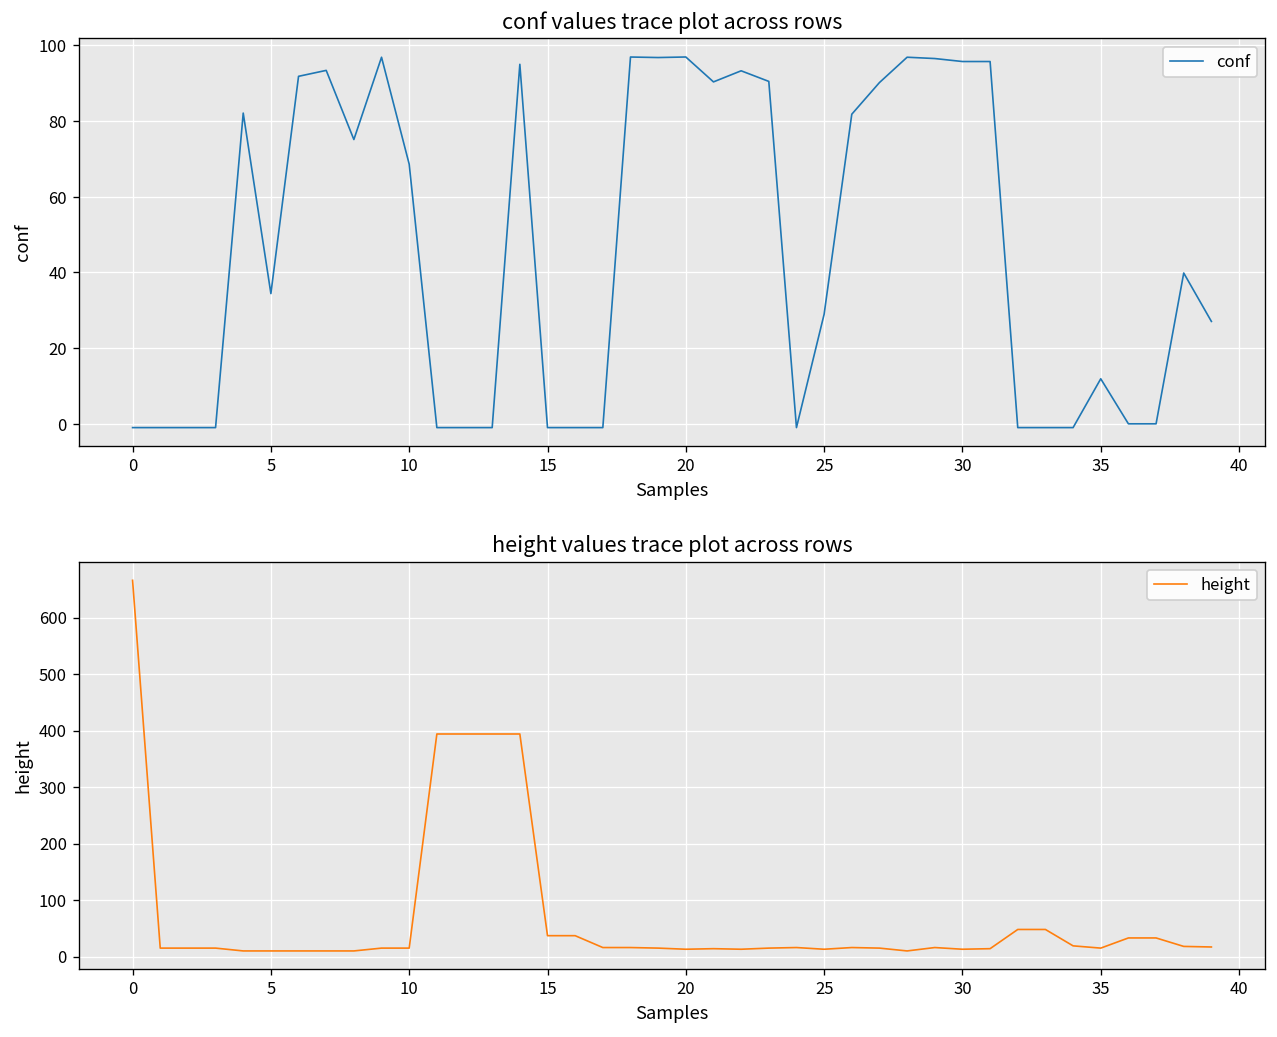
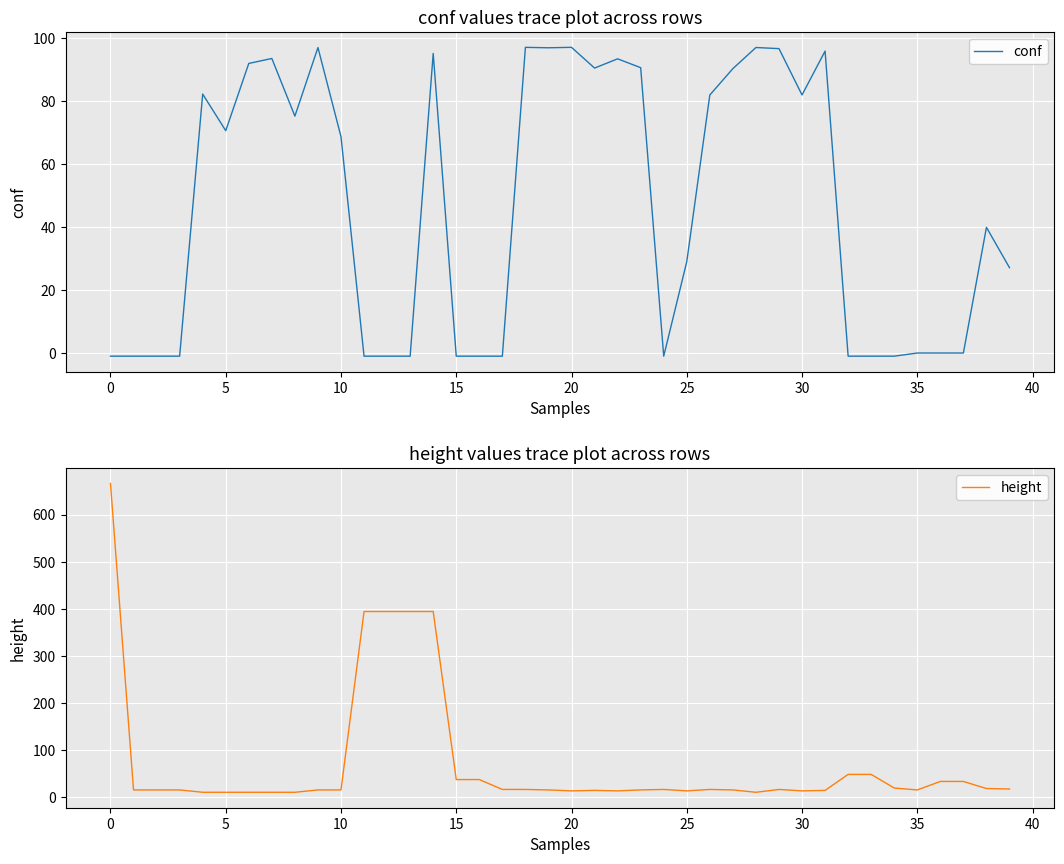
  {
    "conf values trace plot across rows": {
      "0": -1,
-     "5": 34,
+     "5": 70,
      "10": 69,
      "15": -1,
      "20": 97,
      "25": 29,
-     "30": 96,
-     "35": 12
+     "30": 82,
+     "35": 0
    },
    "height values trace plot across rows": {
      "0": 670,
      "5": 10,
      "10": 20,
      "15": 40,
      "20": 10,
      "25": 10,
      "30": 10,
      "35": 20
    }
  }
